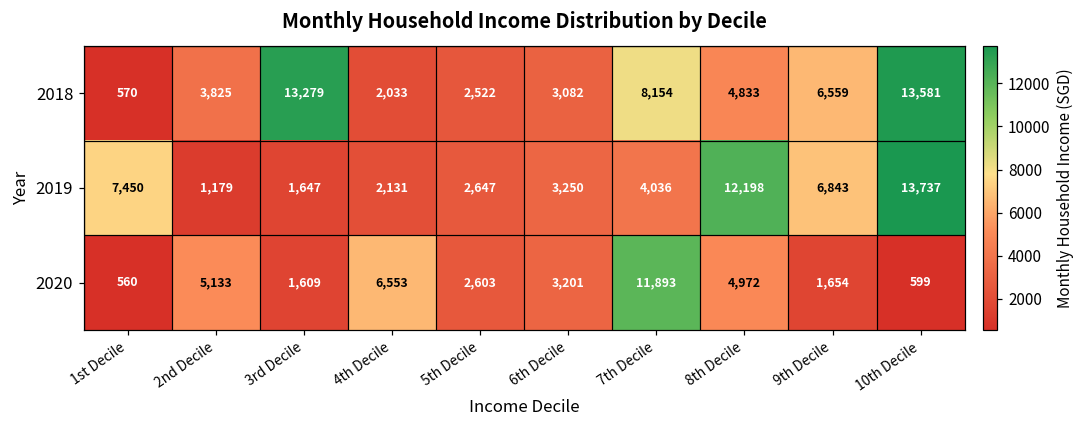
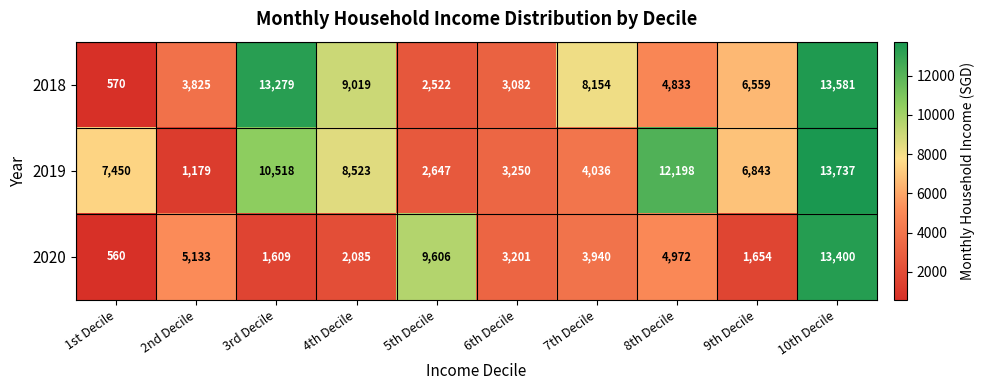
  {
    "2018": {
      "1st Decile": "570",
      "2nd Decile": "3,825",
      "3rd Decile": "13,279",
-     "4th Decile": "2,033",
+     "4th Decile": "9,019",
      "5th Decile": "2,522",
      "6th Decile": "3,082",
      "7th Decile": "8,154",
      "8th Decile": "4,833",
      "9th Decile": "6,559",
      "10th Decile": "13,581"
    },
    "2019": {
      "1st Decile": "7,450",
      "2nd Decile": "1,179",
-     "3rd Decile": "1,647",
-     "4th Decile": "2,131",
+     "3rd Decile": "10,518",
+     "4th Decile": "8,523",
      "5th Decile": "2,647",
      "6th Decile": "3,250",
      "7th Decile": "4,036",
      "8th Decile": "12,198",
      "9th Decile": "6,843",
      "10th Decile": "13,737"
    },
    "2020": {
      "1st Decile": "560",
      "2nd Decile": "5,133",
      "3rd Decile": "1,609",
-     "4th Decile": "6,553",
-     "5th Decile": "2,603",
+     "4th Decile": "2,085",
+     "5th Decile": "9,606",
      "6th Decile": "3,201",
-     "7th Decile": "11,893",
+     "7th Decile": "3,940",
      "8th Decile": "4,972",
      "9th Decile": "1,654",
-     "10th Decile": "599"
+     "10th Decile": "13,400"
    }
  }
